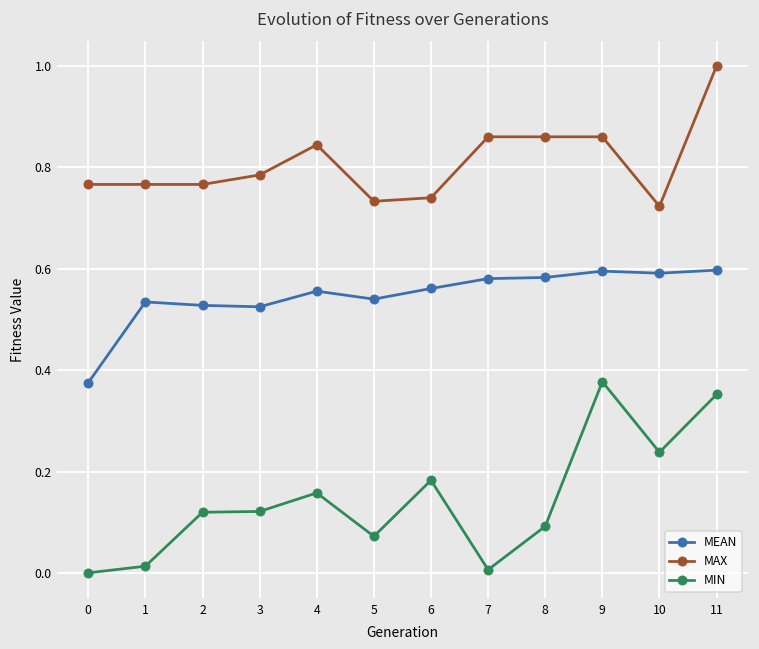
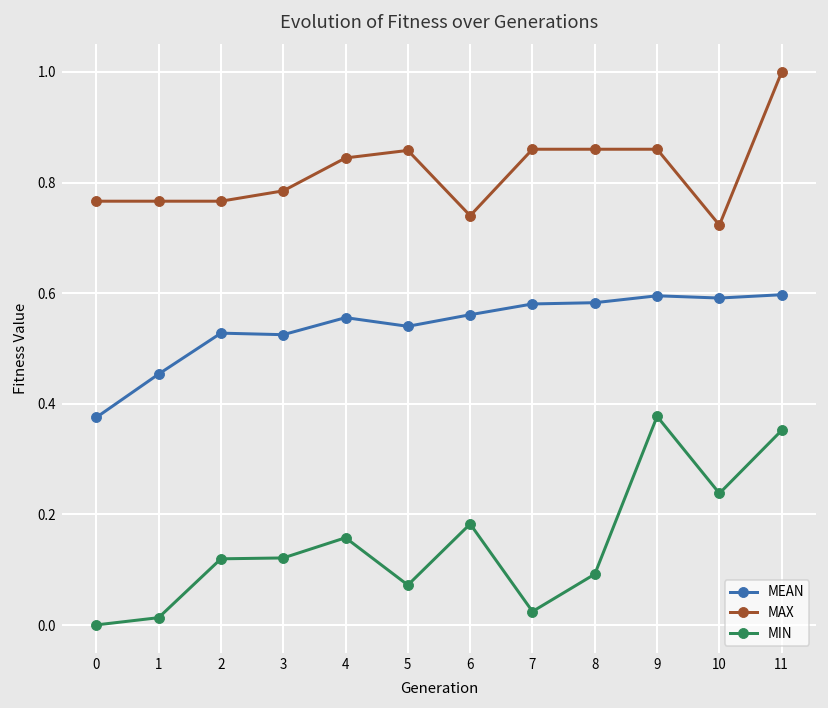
  {
    "MEAN": {
      "0": 0.38,
-     "1": 0.53,
+     "1": 0.45,
      "2": 0.53,
      "3": 0.52,
      "4": 0.56,
      "5": 0.54,
      "6": 0.56,
      "7": 0.58,
      "8": 0.58,
      "9": 0.60,
      "10": 0.59,
      "11": 0.60
    },
    "MAX": {
      "0": 0.77,
      "1": 0.77,
      "2": 0.77,
      "3": 0.78,
      "4": 0.84,
-     "5": 0.73,
+     "5": 0.86,
      "6": 0.74,
      "7": 0.86,
      "8": 0.86,
      "9": 0.86,
      "10": 0.72,
      "11": 1.00
    },
    "MIN": {
      "0": 0.00,
      "1": 0.01,
      "2": 0.12,
      "3": 0.12,
      "4": 0.16,
      "5": 0.07,
      "6": 0.18,
-     "7": 0.01,
+     "7": 0.02,
      "8": 0.09,
      "9": 0.38,
      "10": 0.24,
      "11": 0.35
    }
  }
